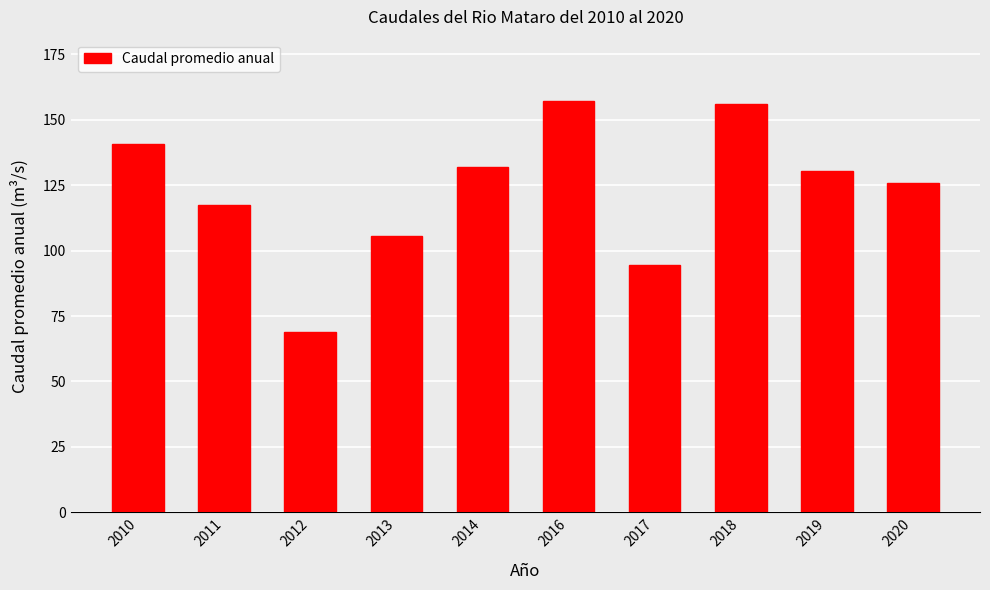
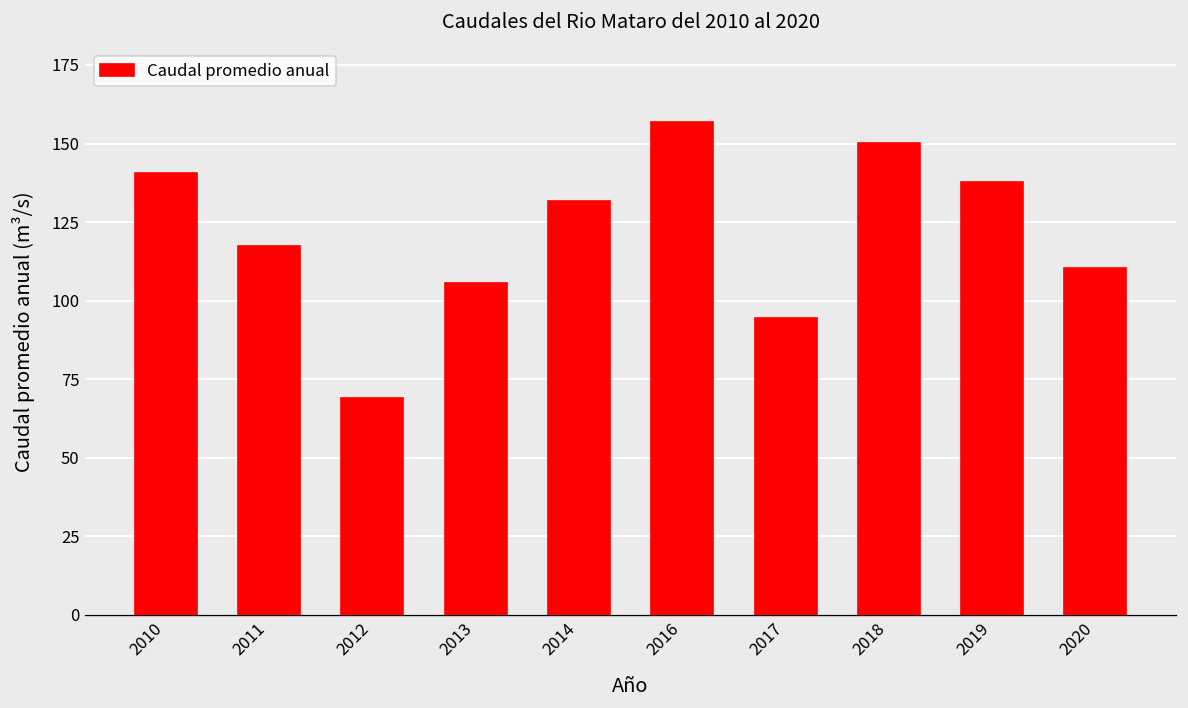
  {
    "2010": 141,
    "2011": 117,
    "2012": 69,
    "2013": 106,
    "2014": 132,
    "2016": 157,
    "2017": 95,
-   "2018": 156,
-   "2019": 130,
-   "2020": 126
+   "2018": 150,
+   "2019": 138,
+   "2020": 110
  }
